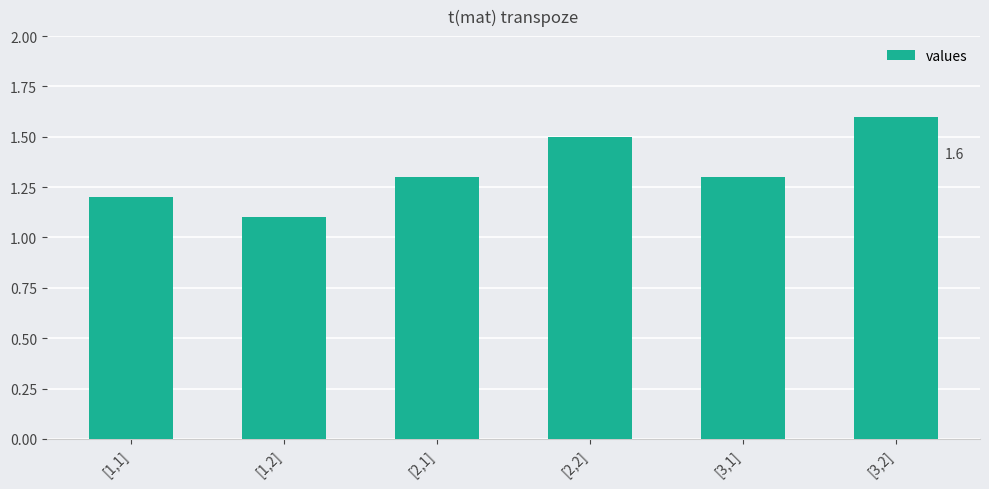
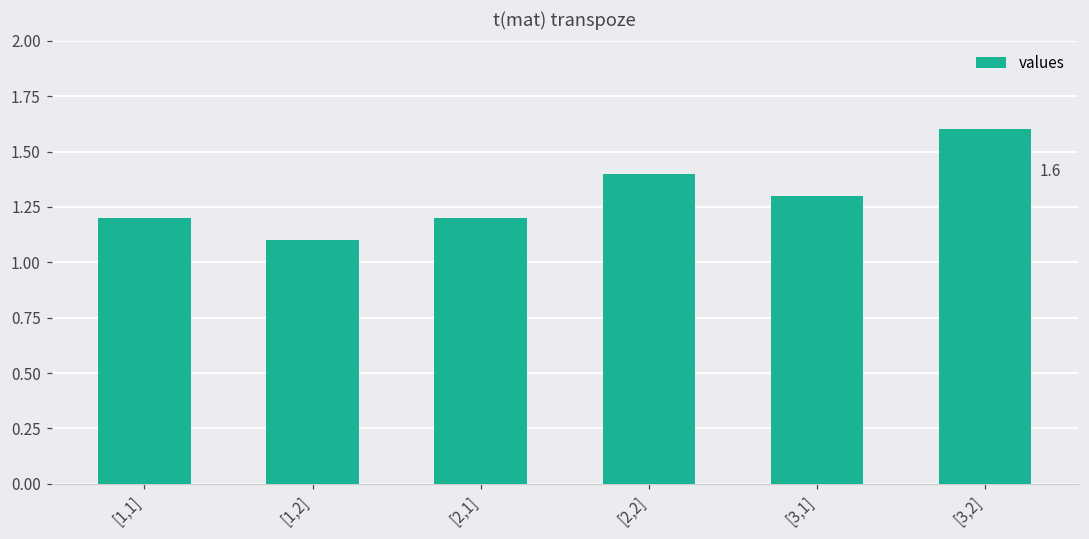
  {
    "[1,1]": 1.2,
    "[1,2]": 1.1,
-   "[2,1]": 1.3,
-   "[2,2]": 1.5,
+   "[2,1]": 1.2,
+   "[2,2]": 1.4,
    "[3,1]": 1.3,
    "[3,2]": 1.6
  }
